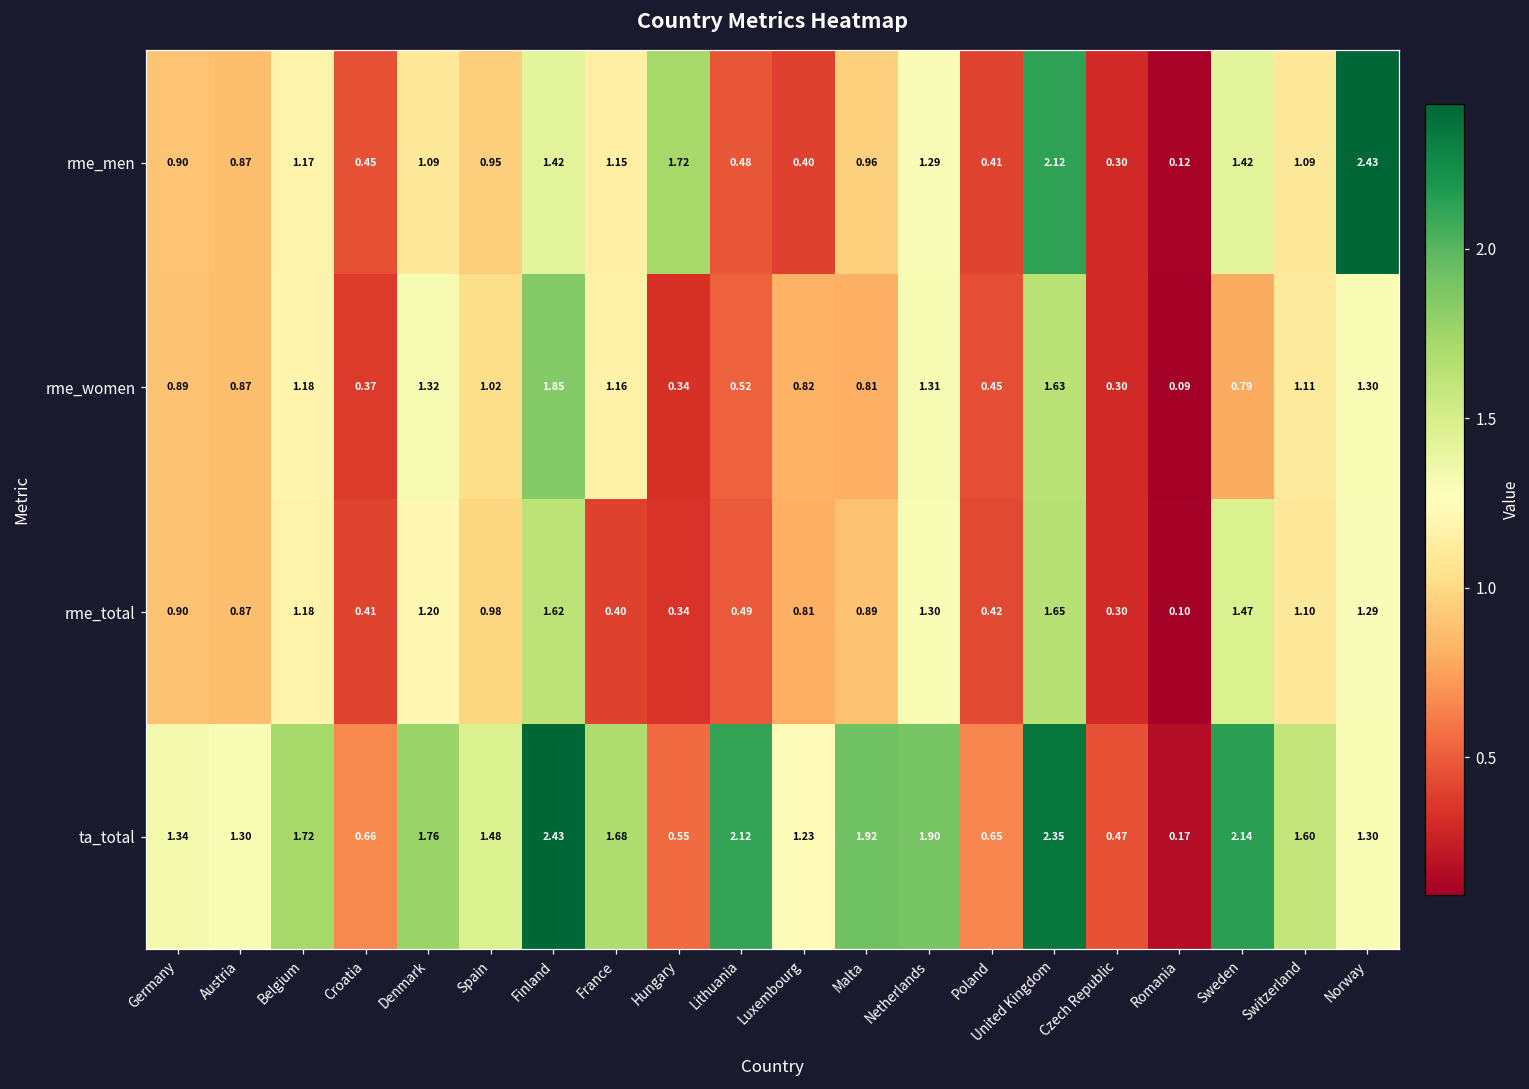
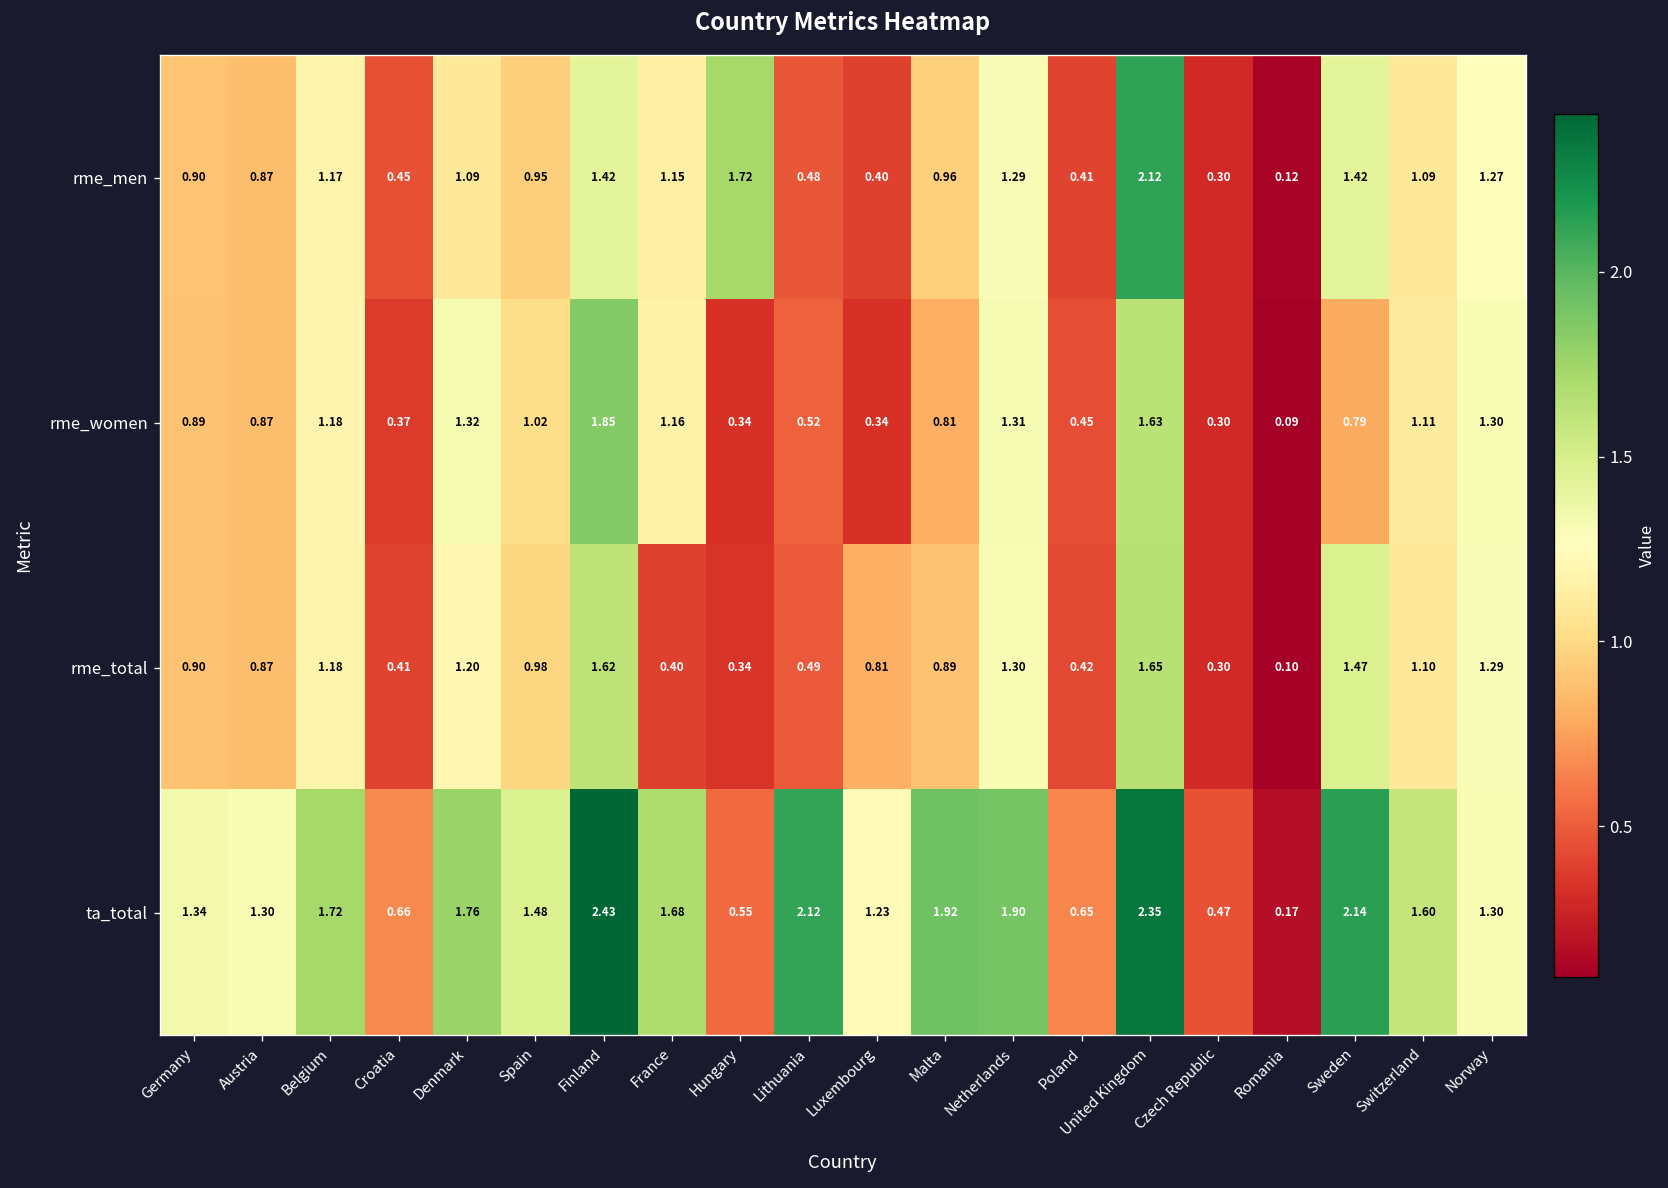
  {
    "rme_men": {
      "Germany": 0.90,
      "Austria": 0.87,
      "Belgium": 1.17,
      "Croatia": 0.45,
      "Denmark": 1.09,
      "Spain": 0.95,
      "Finland": 1.42,
      "France": 1.15,
      "Hungary": 1.72,
      "Lithuania": 0.48,
      "Luxembourg": 0.40,
      "Malta": 0.96,
      "Netherlands": 1.29,
      "Poland": 0.41,
      "United Kingdom": 2.12,
      "Czech Republic": 0.30,
      "Romania": 0.12,
      "Sweden": 1.42,
      "Switzerland": 1.09,
-     "Norway": 2.43
+     "Norway": 1.27
    },
    "rme_women": {
      "Germany": 0.89,
      "Austria": 0.87,
      "Belgium": 1.18,
      "Croatia": 0.37,
      "Denmark": 1.32,
      "Spain": 1.02,
      "Finland": 1.85,
      "France": 1.16,
      "Hungary": 0.34,
      "Lithuania": 0.52,
-     "Luxembourg": 0.82,
+     "Luxembourg": 0.34,
      "Malta": 0.81,
      "Netherlands": 1.31,
      "Poland": 0.45,
      "United Kingdom": 1.63,
      "Czech Republic": 0.30,
      "Romania": 0.09,
      "Sweden": 0.79,
      "Switzerland": 1.11,
      "Norway": 1.30
    },
    "rme_total": {
      "Germany": 0.90,
      "Austria": 0.87,
      "Belgium": 1.18,
      "Croatia": 0.41,
      "Denmark": 1.20,
      "Spain": 0.98,
      "Finland": 1.62,
      "France": 0.40,
      "Hungary": 0.34,
      "Lithuania": 0.49,
      "Luxembourg": 0.81,
      "Malta": 0.89,
      "Netherlands": 1.30,
      "Poland": 0.42,
      "United Kingdom": 1.65,
      "Czech Republic": 0.30,
      "Romania": 0.10,
      "Sweden": 1.47,
      "Switzerland": 1.10,
      "Norway": 1.29
    },
    "ta_total": {
      "Germany": 1.34,
      "Austria": 1.30,
      "Belgium": 1.72,
      "Croatia": 0.66,
      "Denmark": 1.76,
      "Spain": 1.48,
      "Finland": 2.43,
      "France": 1.68,
      "Hungary": 0.55,
      "Lithuania": 2.12,
      "Luxembourg": 1.23,
      "Malta": 1.92,
      "Netherlands": 1.90,
      "Poland": 0.65,
      "United Kingdom": 2.35,
      "Czech Republic": 0.47,
      "Romania": 0.17,
      "Sweden": 2.14,
      "Switzerland": 1.60,
      "Norway": 1.30
    }
  }
